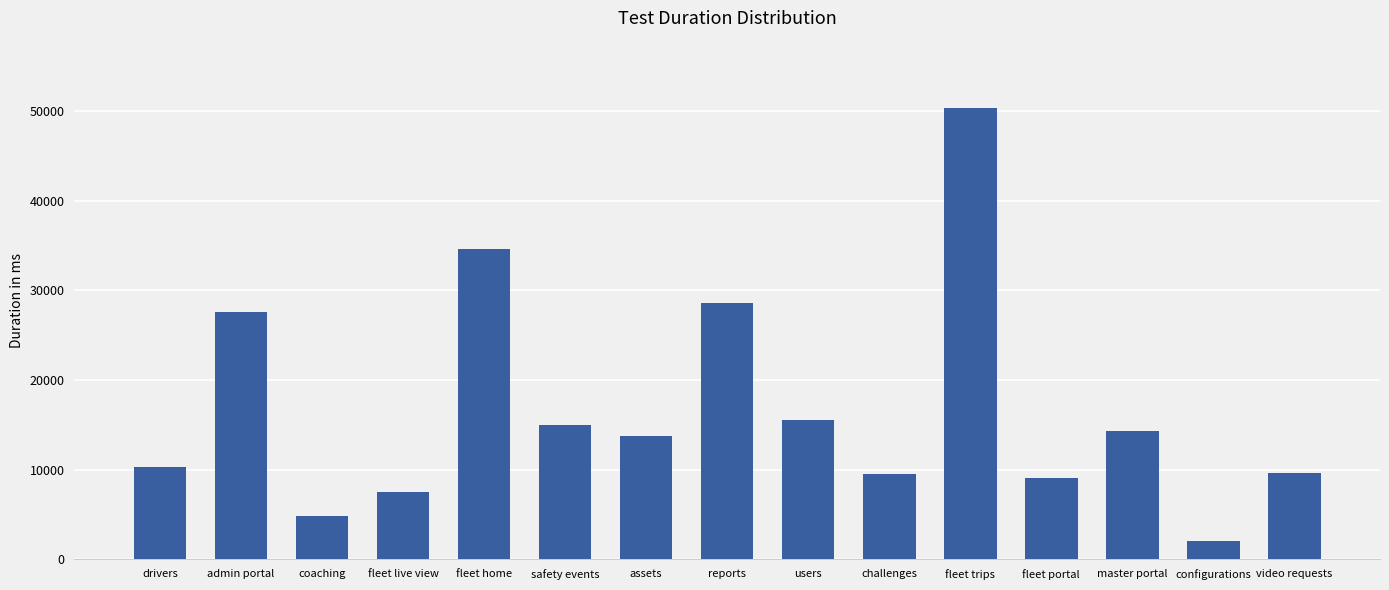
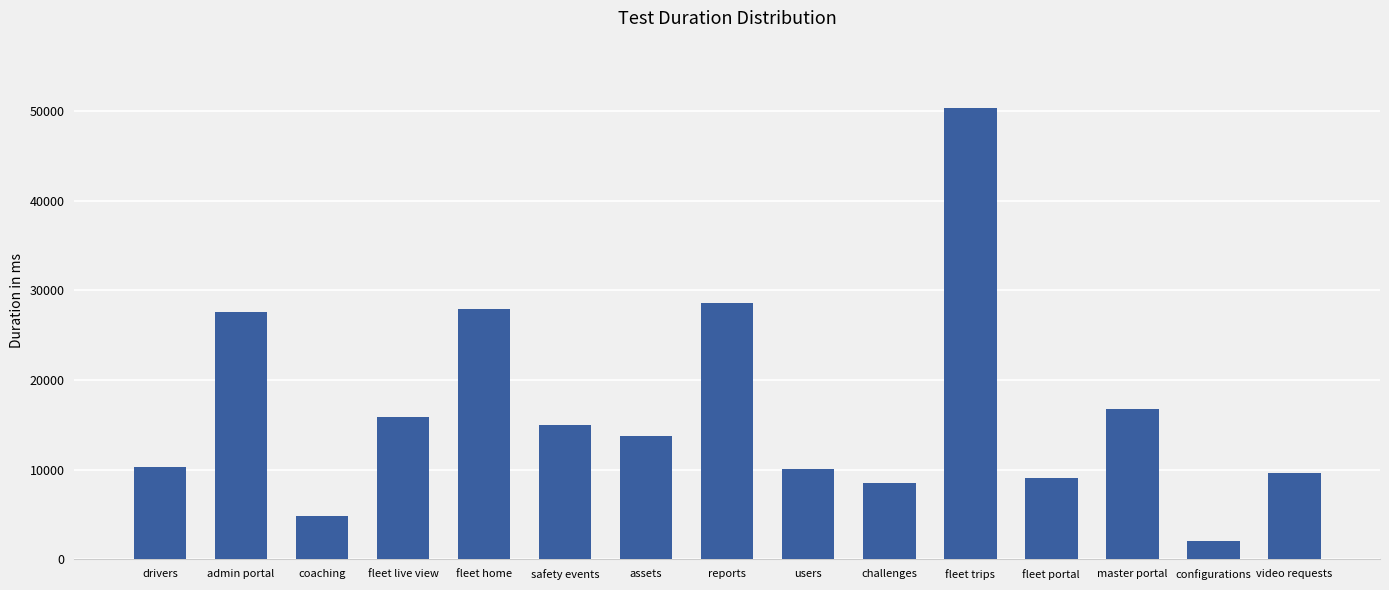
  {
    "drivers": 10000,
    "admin portal": 28000,
    "coaching": 5000,
-   "fleet live view": 8000,
-   "fleet home": 35000,
+   "fleet live view": 16000,
+   "fleet home": 28000,
    "safety events": 15000,
    "assets": 14000,
    "reports": 29000,
-   "users": 16000,
-   "challenges": 9500,
+   "users": 10000,
+   "challenges": 8600,
    "fleet trips": 50000,
    "fleet portal": 9000,
-   "master portal": 14000,
+   "master portal": 17000,
    "configurations": 2000,
    "video requests": 10000
  }
